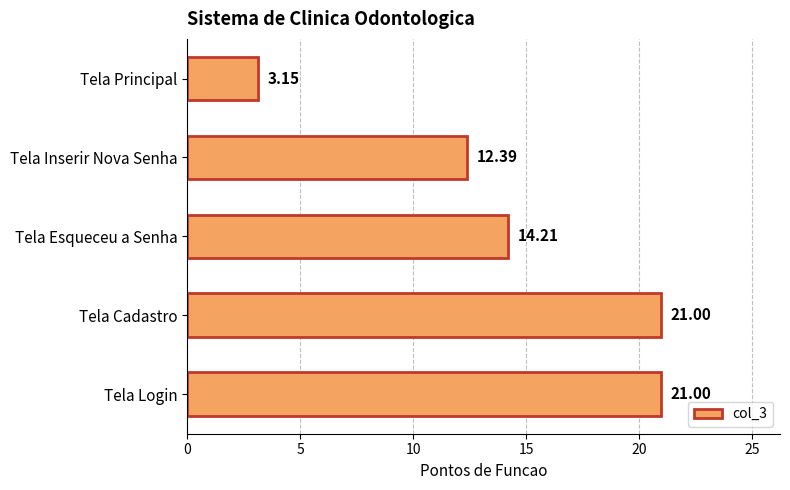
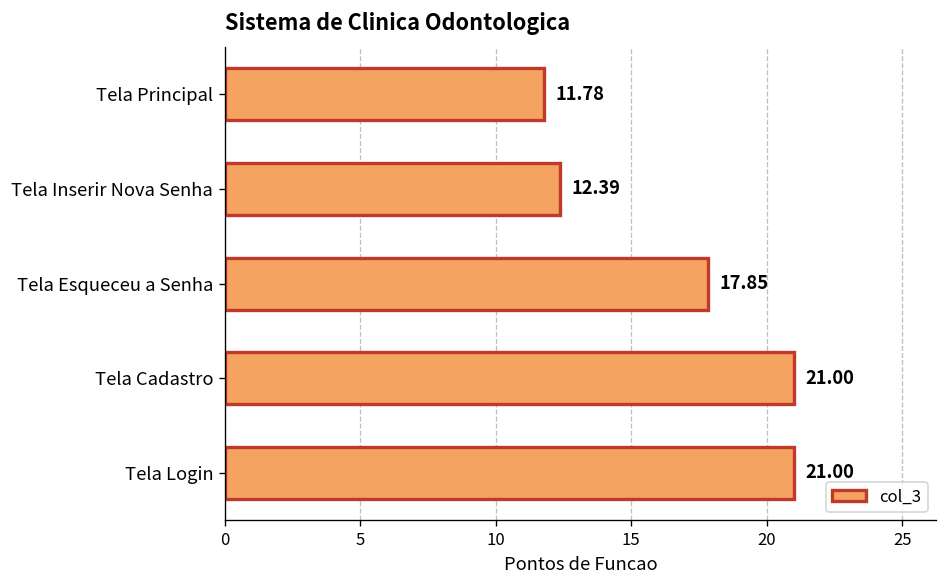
  {
-   "Tela Principal": 3.15,
+   "Tela Principal": 11.78,
    "Tela Inserir Nova Senha": 12.39,
-   "Tela Esqueceu a Senha": 14.21,
+   "Tela Esqueceu a Senha": 17.85,
    "Tela Cadastro": 21.00
  }
